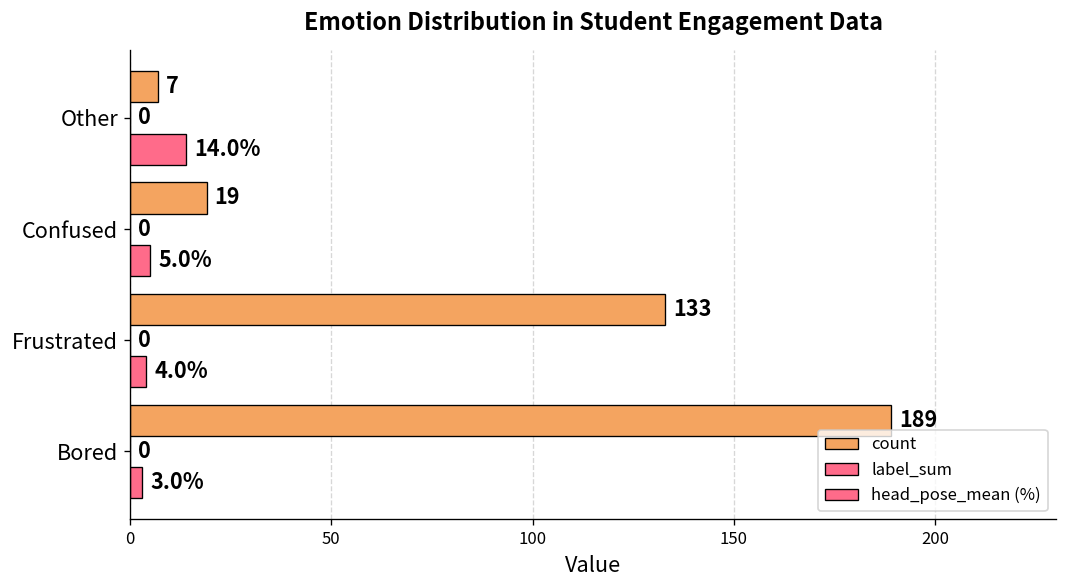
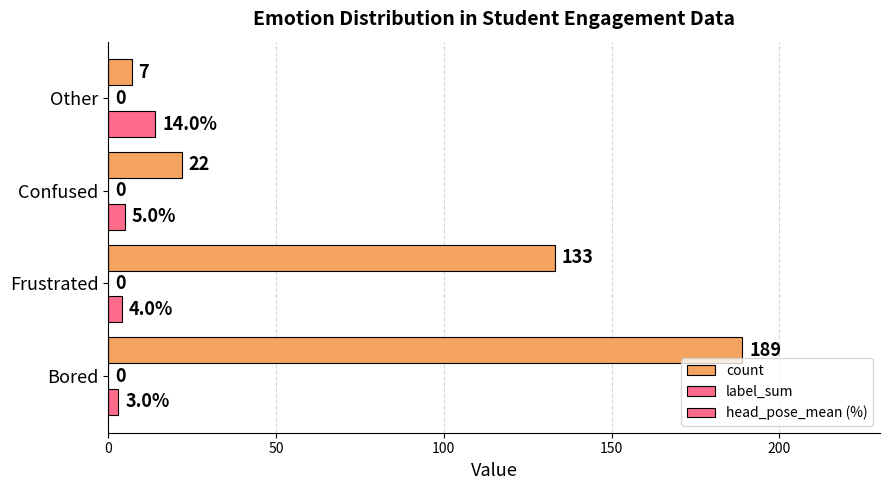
  {
    "count": {
      "Other": 7,
-     "Confused": 19,
+     "Confused": 22,
      "Frustrated": 133
    }
  }
